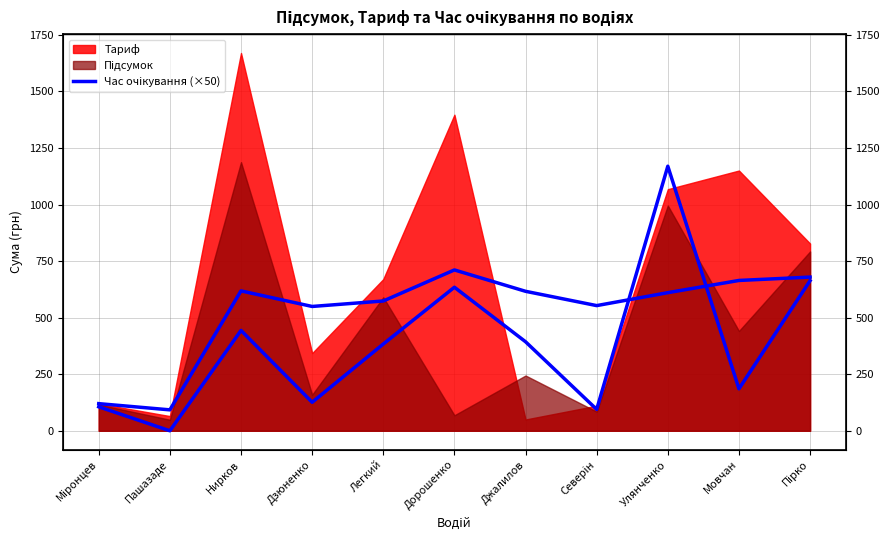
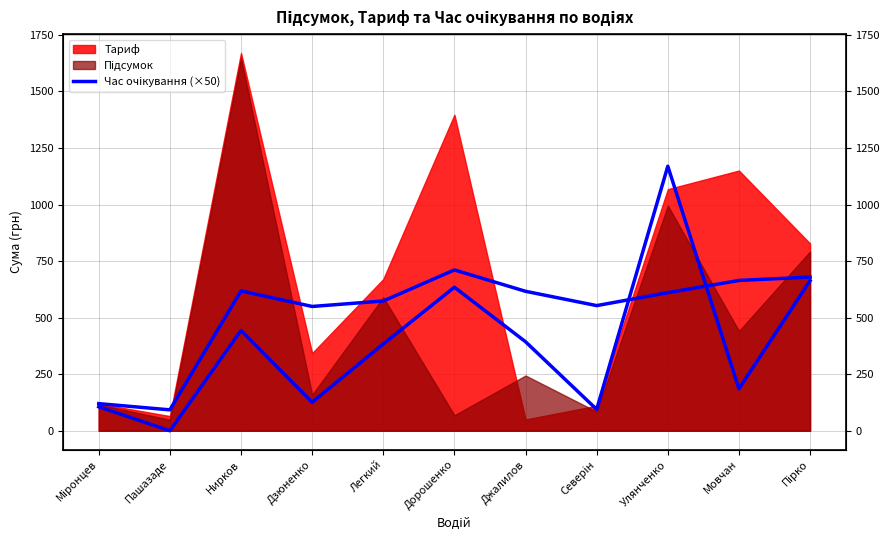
  {
    "Тариф": {
      "Пашазаде": 60,
      "Нирков": 1670,
      "Дзюненко": 340,
      "Легкий": 670,
      "Дорошенко": 1400,
      "Джалилов": 50,
      "Северін": 110,
      "Улянченко": 1070,
      "Мовчан": 1150,
      "Пірко": 830
    },
    "Підсумок": {
      "Пашазаде": 50,
-     "Нирков": 1190,
+     "Нирков": 1650,
      "Дзюненко": 160,
      "Легкий": 590,
      "Дорошенко": 70,
      "Джалилов": 240,
      "Улянченко": 1000,
      "Мовчан": 440,
      "Пірко": 790
    }
  }
